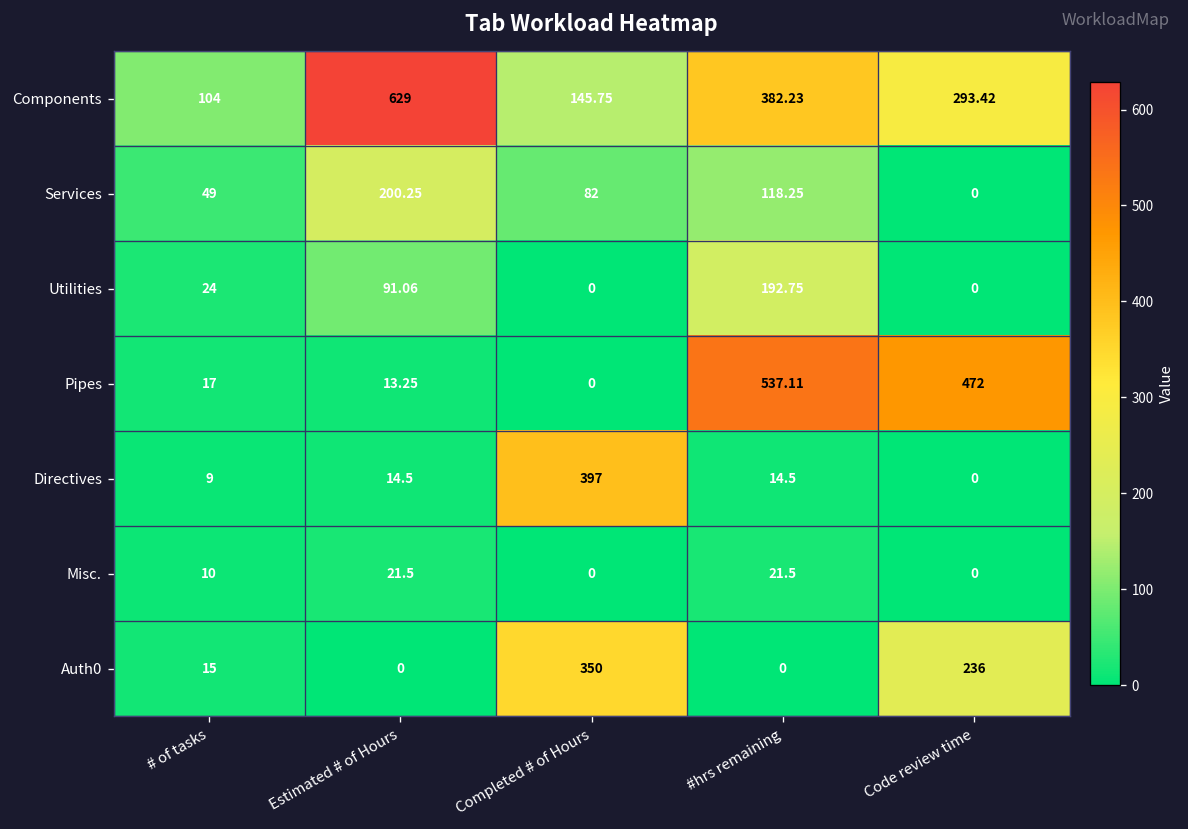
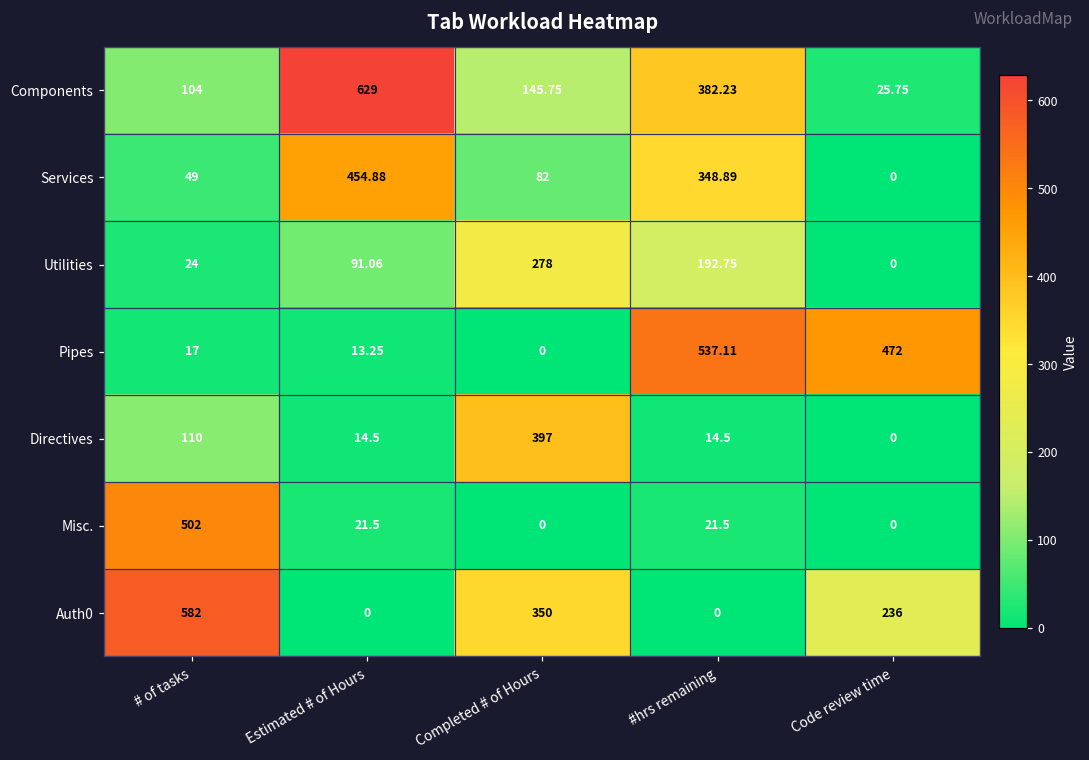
  {
    "Components": {
      "# of tasks": 104,
      "Estimated # of Hours": 629,
      "Completed # of Hours": 145.75,
      "#hrs remaining": 382.23,
-     "Code review time": 293.42
+     "Code review time": 25.75
    },
    "Services": {
      "# of tasks": 49,
-     "Estimated # of Hours": 200.25,
+     "Estimated # of Hours": 454.88,
      "Completed # of Hours": 82,
-     "#hrs remaining": 118.25,
+     "#hrs remaining": 348.89,
      "Code review time": 0
    },
    "Utilities": {
      "# of tasks": 24,
      "Estimated # of Hours": 91.06,
-     "Completed # of Hours": 0,
+     "Completed # of Hours": 278,
      "#hrs remaining": 192.75,
      "Code review time": 0
    },
    "Pipes": {
      "# of tasks": 17,
      "Estimated # of Hours": 13.25,
      "Completed # of Hours": 0,
      "#hrs remaining": 537.11,
      "Code review time": 472
    },
    "Directives": {
-     "# of tasks": 9,
+     "# of tasks": 110,
      "Estimated # of Hours": 14.5,
      "Completed # of Hours": 397,
      "#hrs remaining": 14.5,
      "Code review time": 0
    },
    "Misc.": {
-     "# of tasks": 10,
+     "# of tasks": 502,
      "Estimated # of Hours": 21.5,
      "Completed # of Hours": 0,
      "#hrs remaining": 21.5,
      "Code review time": 0
    },
    "Auth0": {
-     "# of tasks": 15,
+     "# of tasks": 582,
      "Estimated # of Hours": 0,
      "Completed # of Hours": 350,
      "#hrs remaining": 0,
      "Code review time": 236
    }
  }
